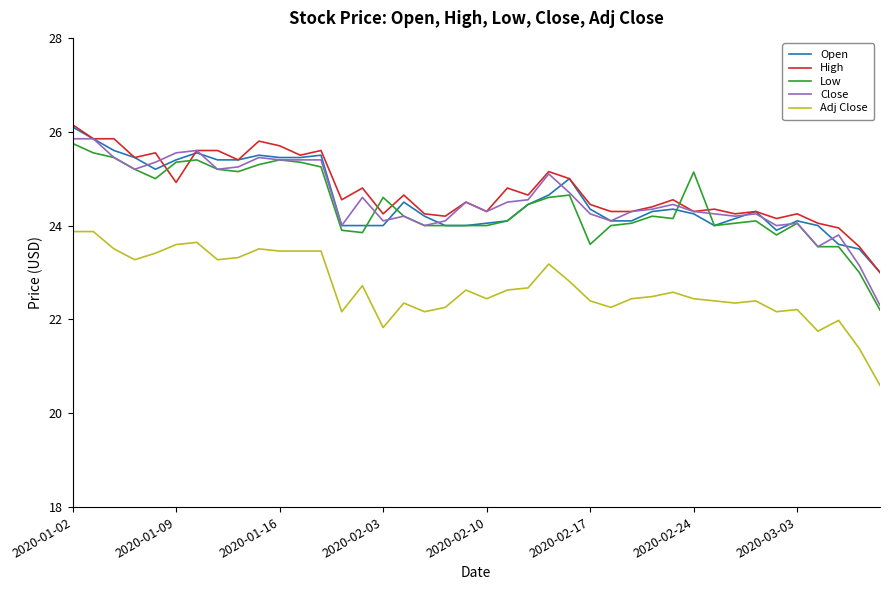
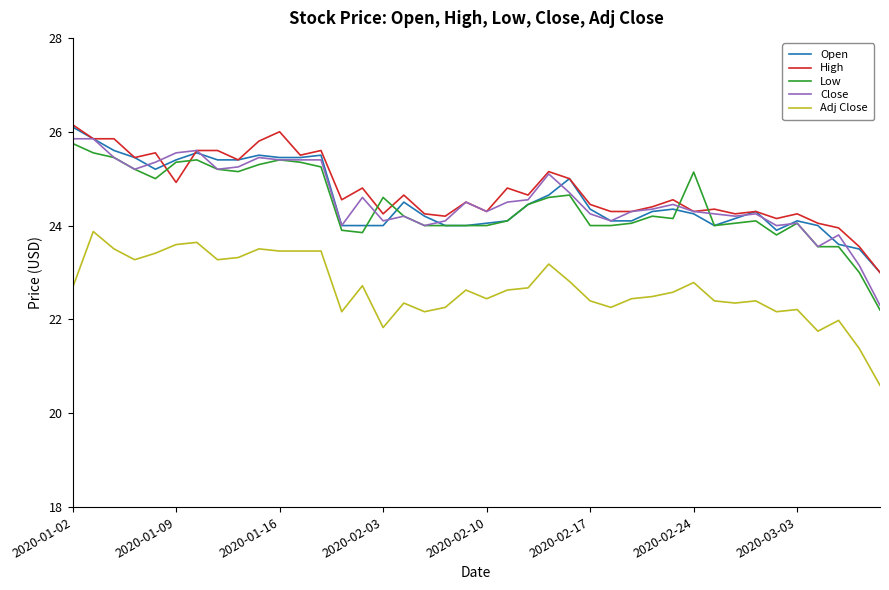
  {
    "Open": {
      "2020-02-03": 24.0,
      "2020-02-17": 24.4
    },
    "High": {
      "2020-01-09": 24.9,
-     "2020-01-16": 25.7,
+     "2020-01-16": 26.0,
      "2020-02-03": 24.3,
      "2020-02-17": 24.5,
      "2020-03-03": 24.3
    },
    "Low": {
      "2020-01-02": 25.8,
      "2020-02-03": 24.6,
-     "2020-02-17": 23.6,
+     "2020-02-17": 24.0,
      "2020-02-24": 25.1
    },
    "Close": {
      "2020-01-02": 25.9,
      "2020-01-09": 25.6,
      "2020-02-03": 24.1,
      "2020-02-17": 24.3
    },
    "Adj Close": {
-     "2020-01-02": 23.9,
+     "2020-01-02": 22.7,
      "2020-01-09": 23.6,
      "2020-01-16": 23.5,
      "2020-02-03": 21.8,
      "2020-02-10": 22.4,
      "2020-02-17": 22.4,
-     "2020-02-24": 22.4,
+     "2020-02-24": 22.8,
      "2020-03-03": 22.2
    }
  }
